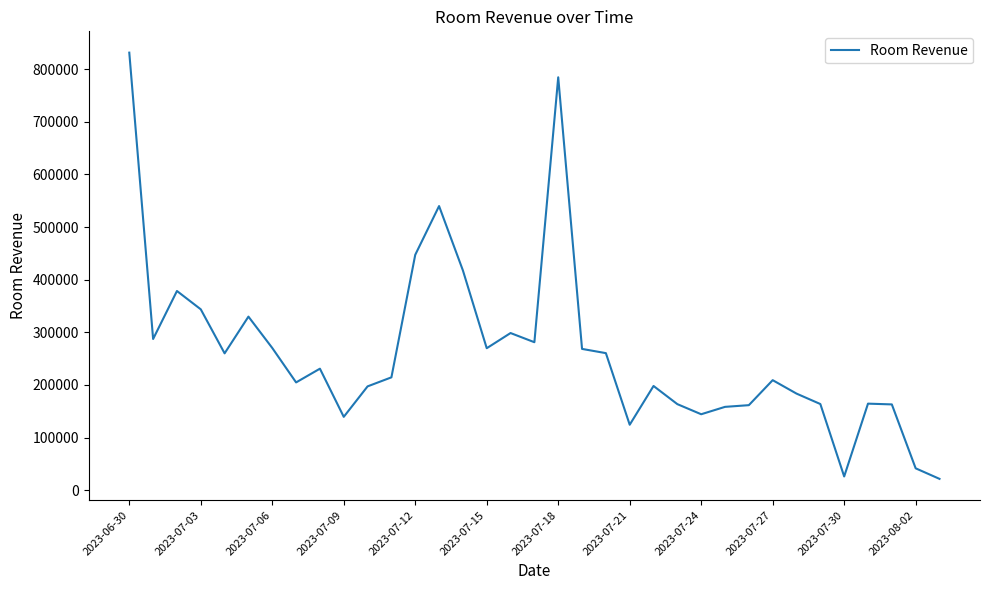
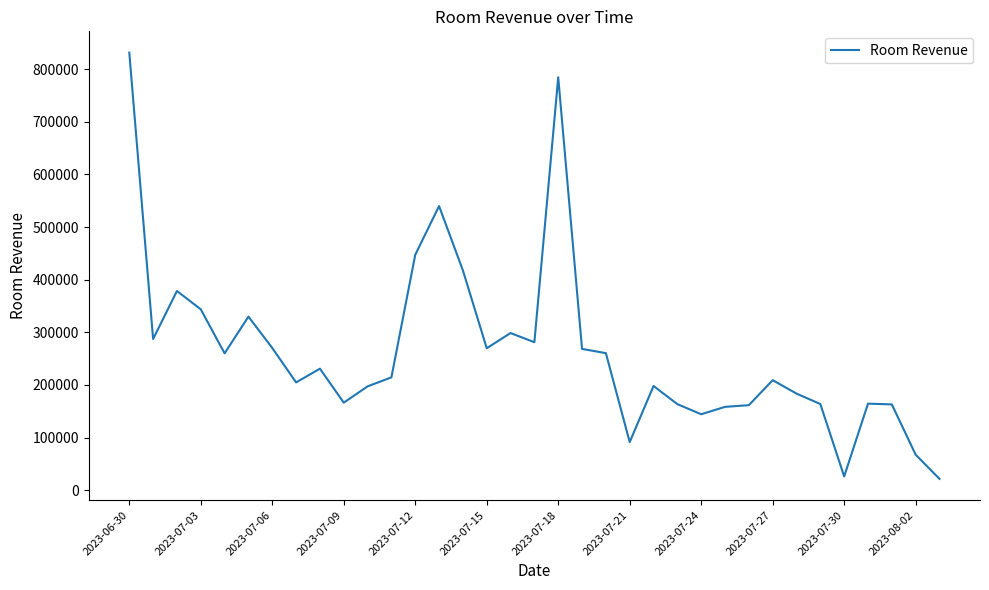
  {
    "2023-06-30": 830000,
    "2023-07-03": 340000,
    "2023-07-06": 270000,
-   "2023-07-09": 140000,
+   "2023-07-09": 170000,
    "2023-07-12": 450000,
    "2023-07-15": 270000,
    "2023-07-18": 780000,
-   "2023-07-21": 120000,
+   "2023-07-21": 90000,
    "2023-07-24": 140000,
    "2023-07-27": 210000,
    "2023-07-30": 30000,
-   "2023-08-02": 40000
+   "2023-08-02": 70000
  }
